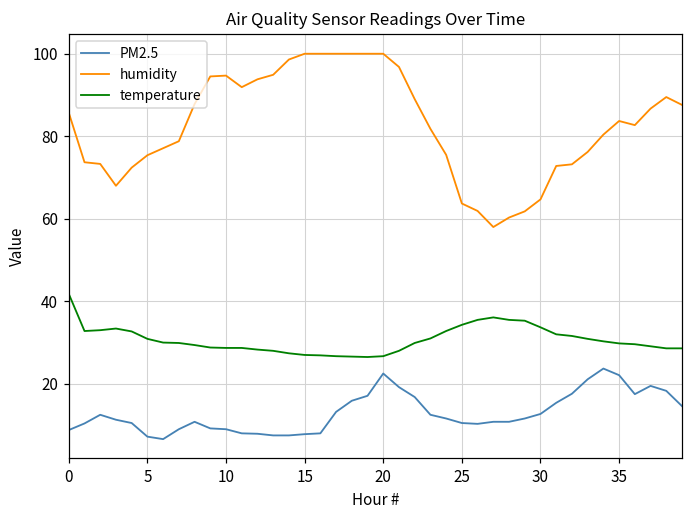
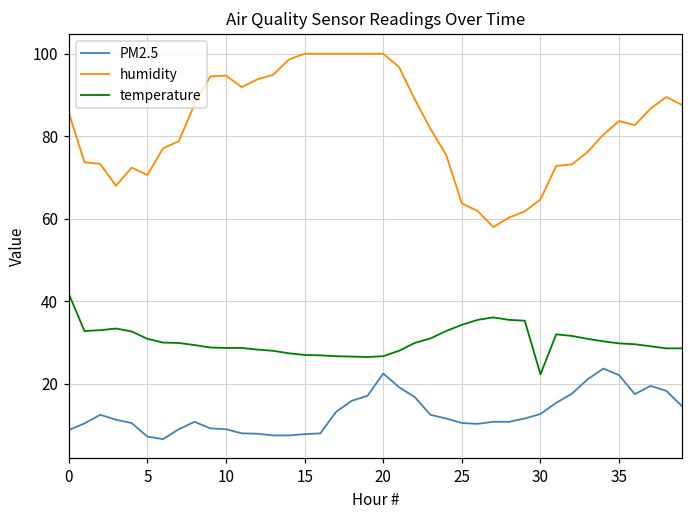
  {
    "PM2.5": {
      "0": 9,
      "5": 7,
      "10": 9,
      "15": 8,
      "20": 23,
      "25": 11,
      "30": 13,
      "35": 22
    },
    "humidity": {
      "0": 86,
-     "5": 75,
+     "5": 71,
      "10": 95,
      "15": 100,
      "20": 100,
      "25": 64,
      "30": 65,
      "35": 84
    },
    "temperature": {
      "0": 42,
      "5": 31,
      "10": 29,
      "15": 27,
      "20": 27,
      "25": 34,
-     "30": 34,
+     "30": 22,
      "35": 30
    }
  }
